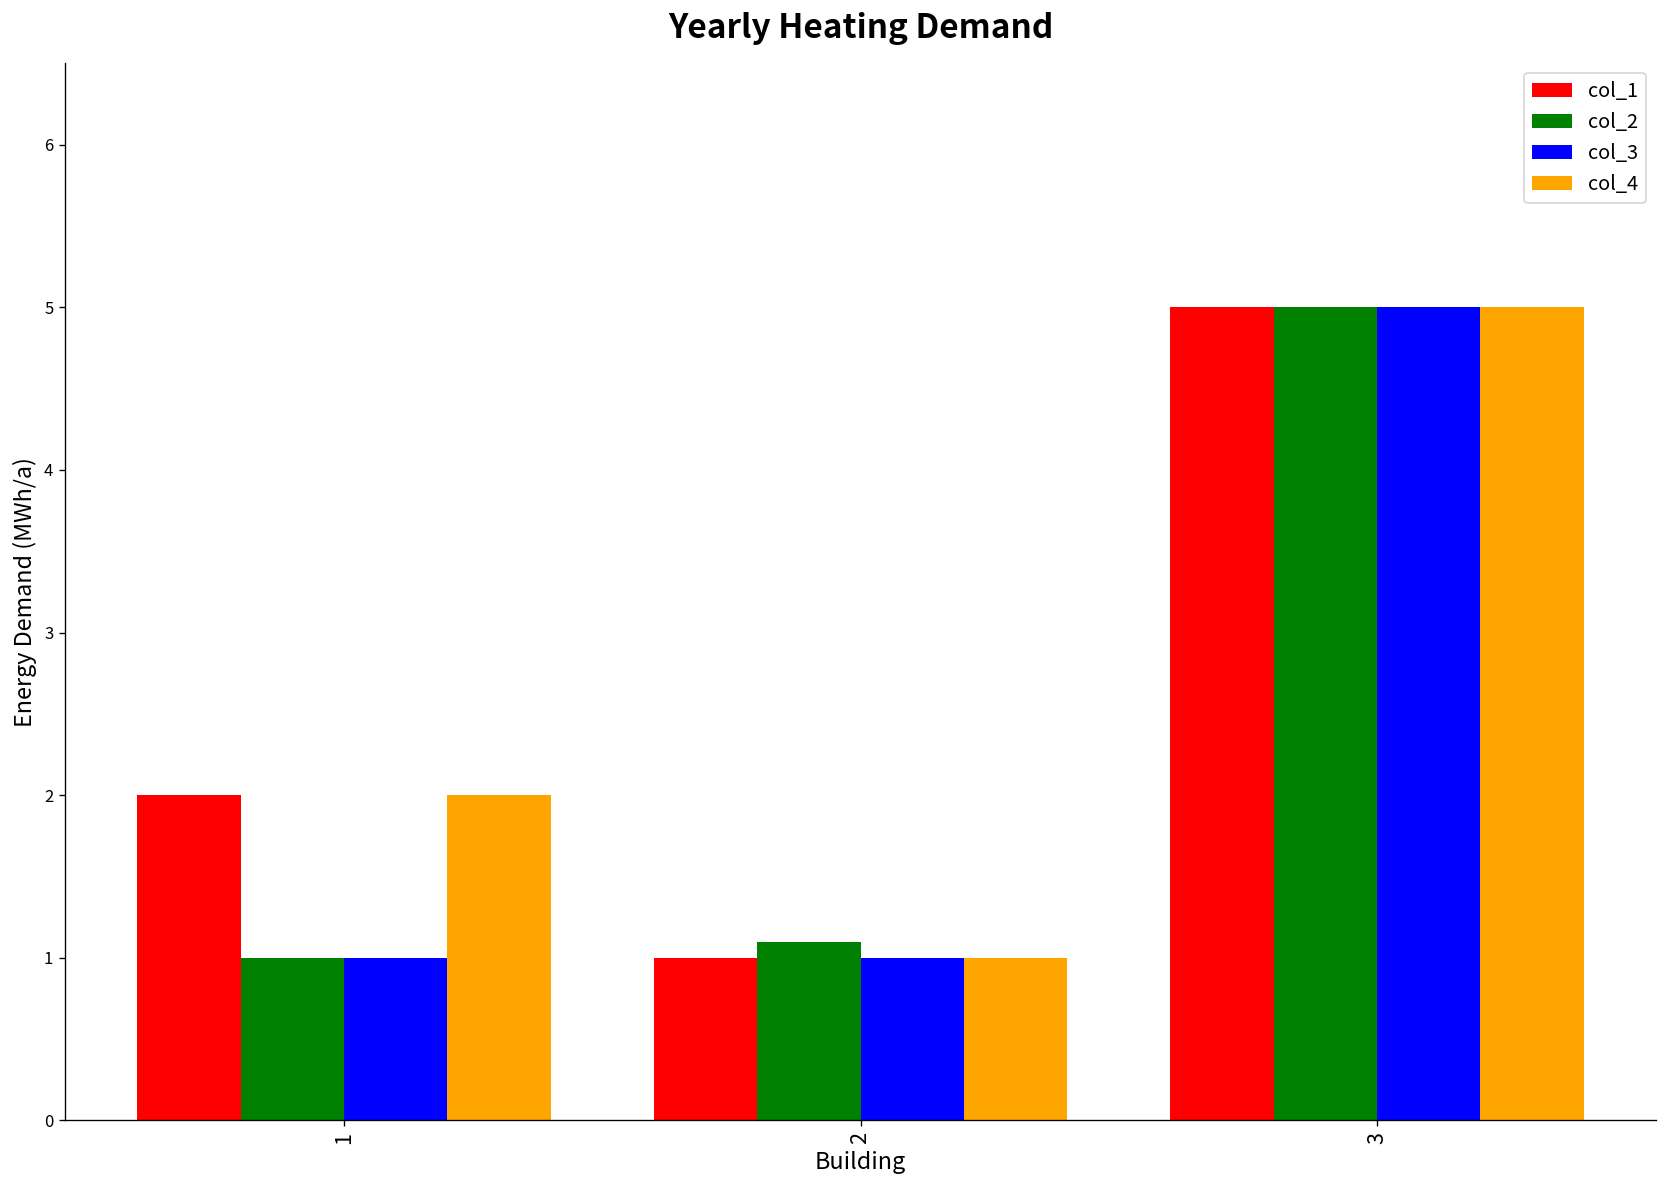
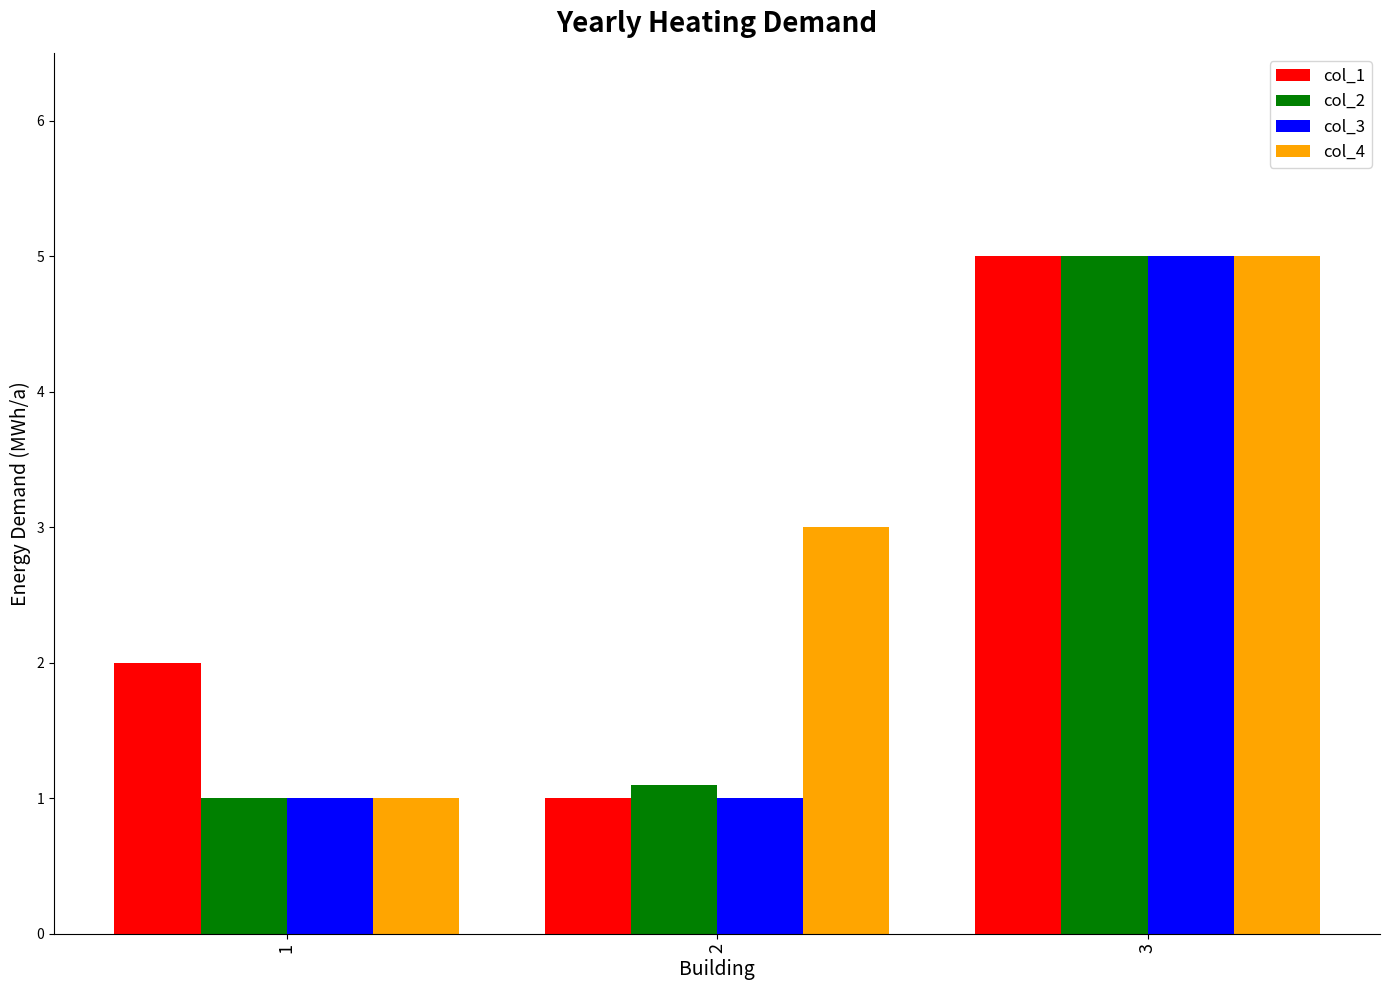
  {
    "col_1": {
      "1": 2,
      "2": 1,
      "3": 5
    },
    "col_2": {
      "1": 1,
      "2": 1.10,
      "3": 5
    },
    "col_3": {
      "1": 1,
      "2": 1,
      "3": 5
    },
    "col_4": {
-     "1": 2,
-     "2": 1,
+     "1": 1,
+     "2": 3,
      "3": 5
    }
  }
